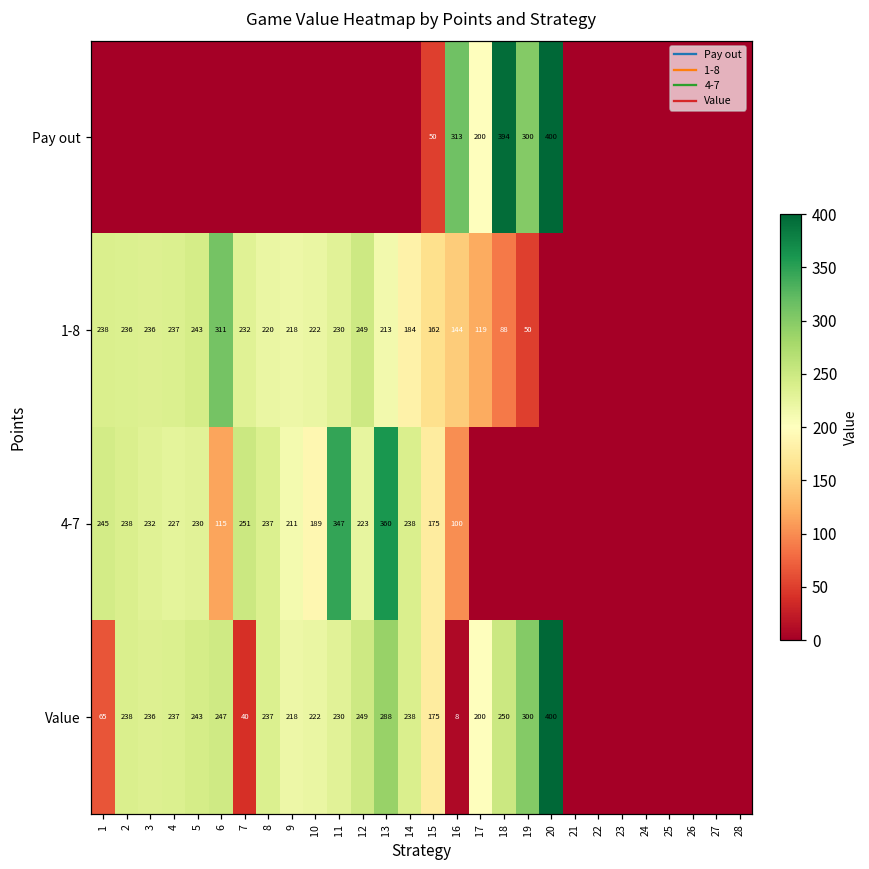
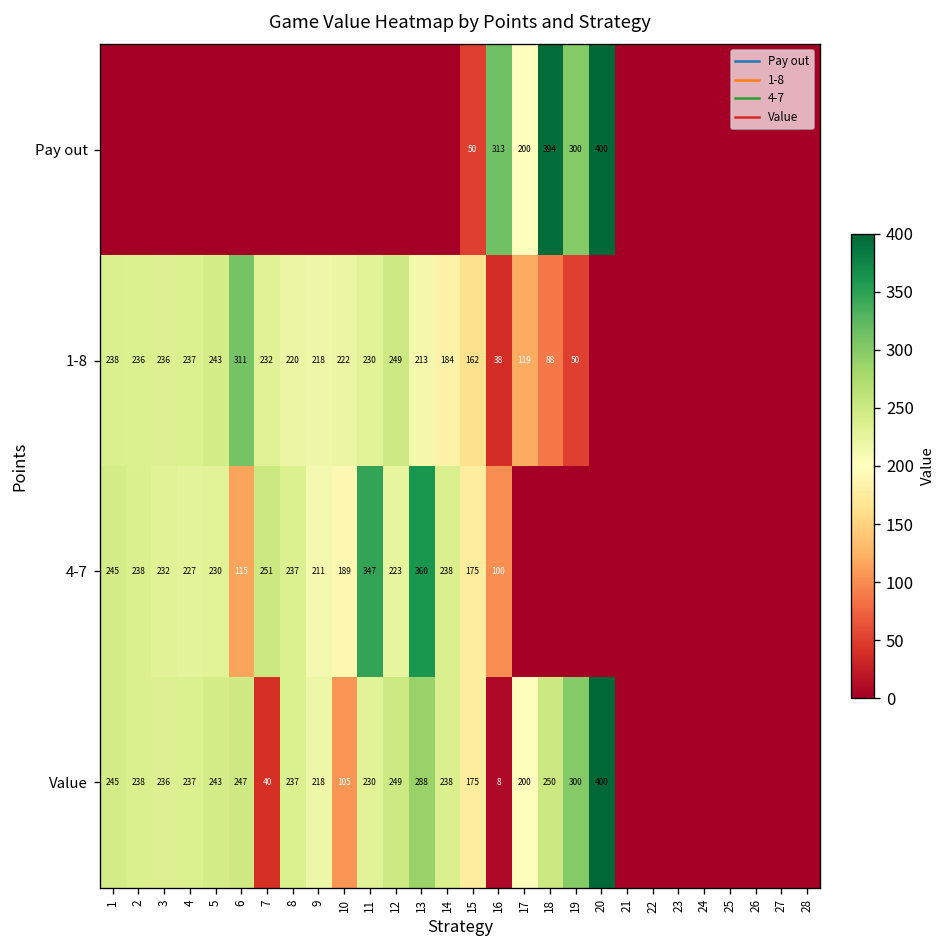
  {
    "Pay out": {
      "15": 50,
      "16": 313,
      "17": 200,
      "18": 394,
      "19": 300,
      "20": 400
    },
    "1-8": {
      "1": 238,
      "2": 236,
      "3": 236,
      "4": 237,
      "5": 243,
      "6": 311,
      "7": 232,
      "8": 220,
      "9": 218,
      "10": 222,
      "11": 230,
      "12": 249,
      "13": 213,
      "14": 184,
      "15": 162,
-     "16": 144,
+     "16": 38,
      "17": 119,
      "18": 88,
      "19": 50
    },
    "4-7": {
      "1": 245,
      "2": 238,
      "3": 232,
      "4": 227,
      "5": 230,
      "6": 115,
      "7": 251,
      "8": 237,
      "9": 211,
      "10": 189,
      "11": 347,
      "12": 223,
      "13": 360,
      "14": 238,
      "15": 175,
      "16": 100
    },
    "Value": {
-     "1": 65,
+     "1": 245,
      "2": 238,
      "3": 236,
      "4": 237,
      "5": 243,
      "6": 247,
      "7": 40,
      "8": 237,
      "9": 218,
-     "10": 222,
+     "10": 105,
      "11": 230,
      "12": 249,
      "13": 288,
      "14": 238,
      "15": 175,
      "16": 8,
      "17": 200,
      "18": 250,
      "19": 300,
      "20": 400
    }
  }
